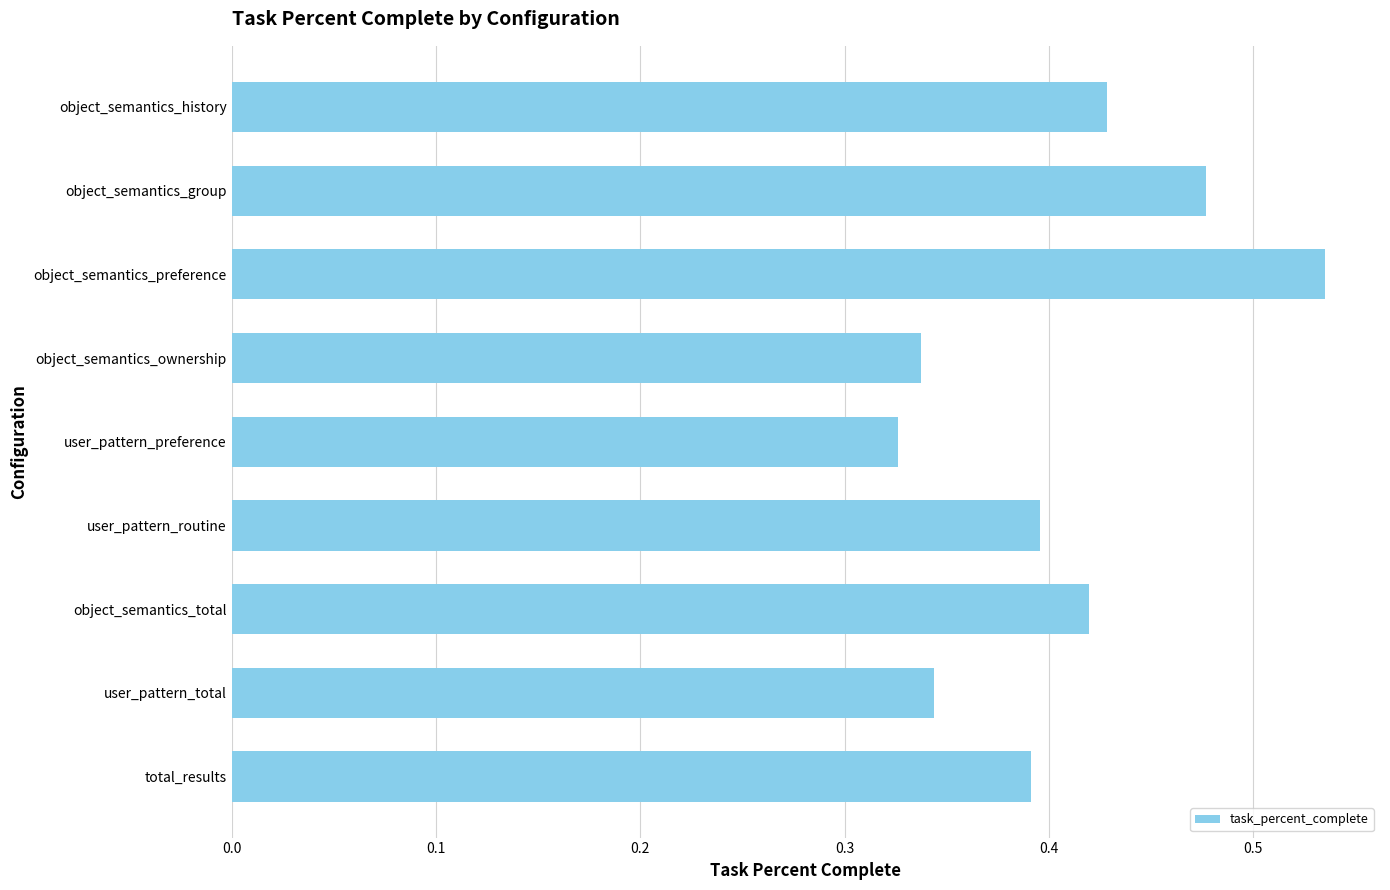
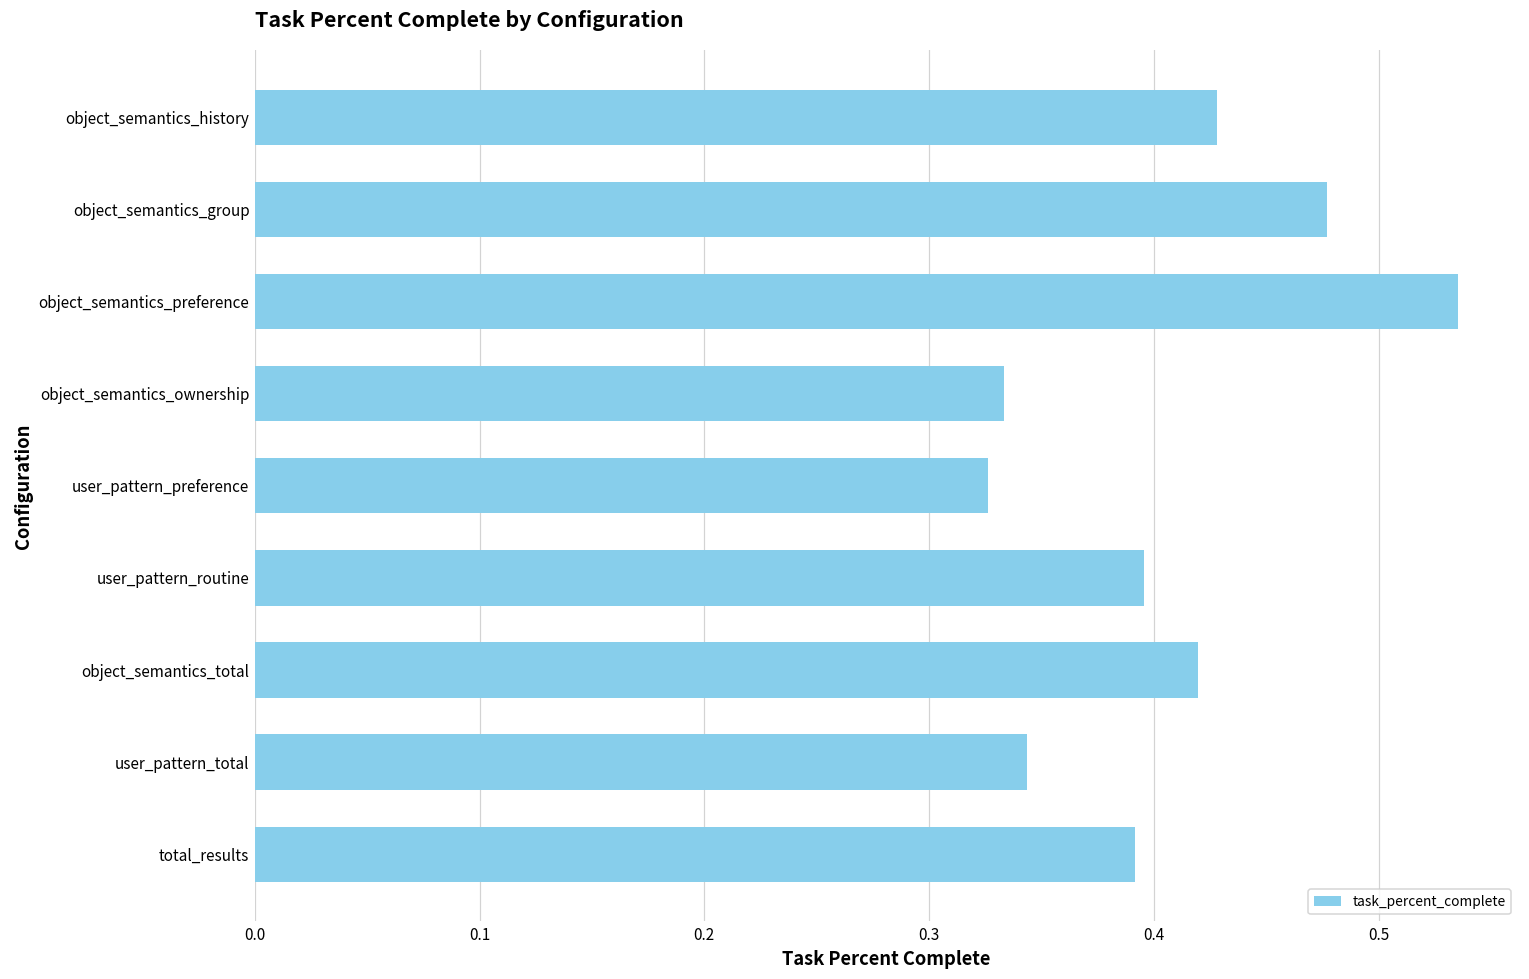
  {
    "object_semantics_history": 0.428,
    "object_semantics_group": 0.477,
    "object_semantics_preference": 0.535,
-   "object_semantics_ownership": 0.337,
+   "object_semantics_ownership": 0.333,
    "user_pattern_preference": 0.326,
    "user_pattern_routine": 0.396,
    "object_semantics_total": 0.420,
    "user_pattern_total": 0.344,
    "total_results": 0.391
  }
